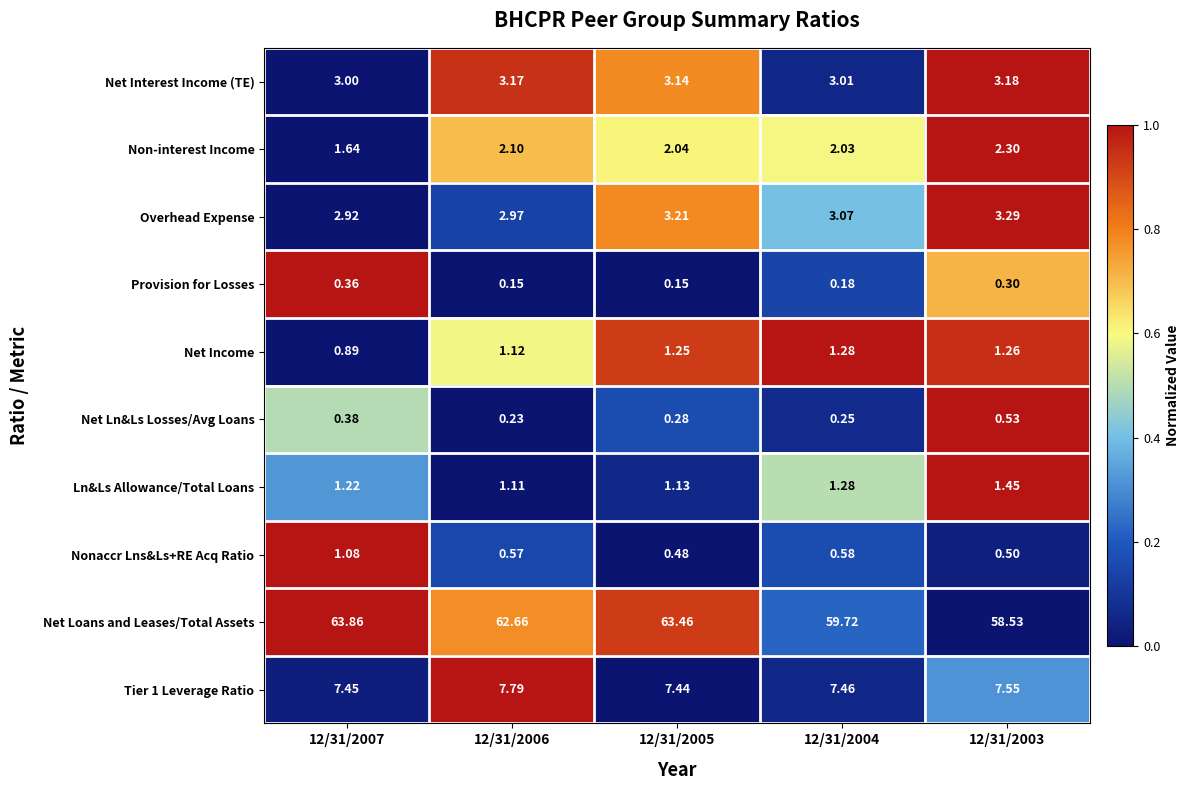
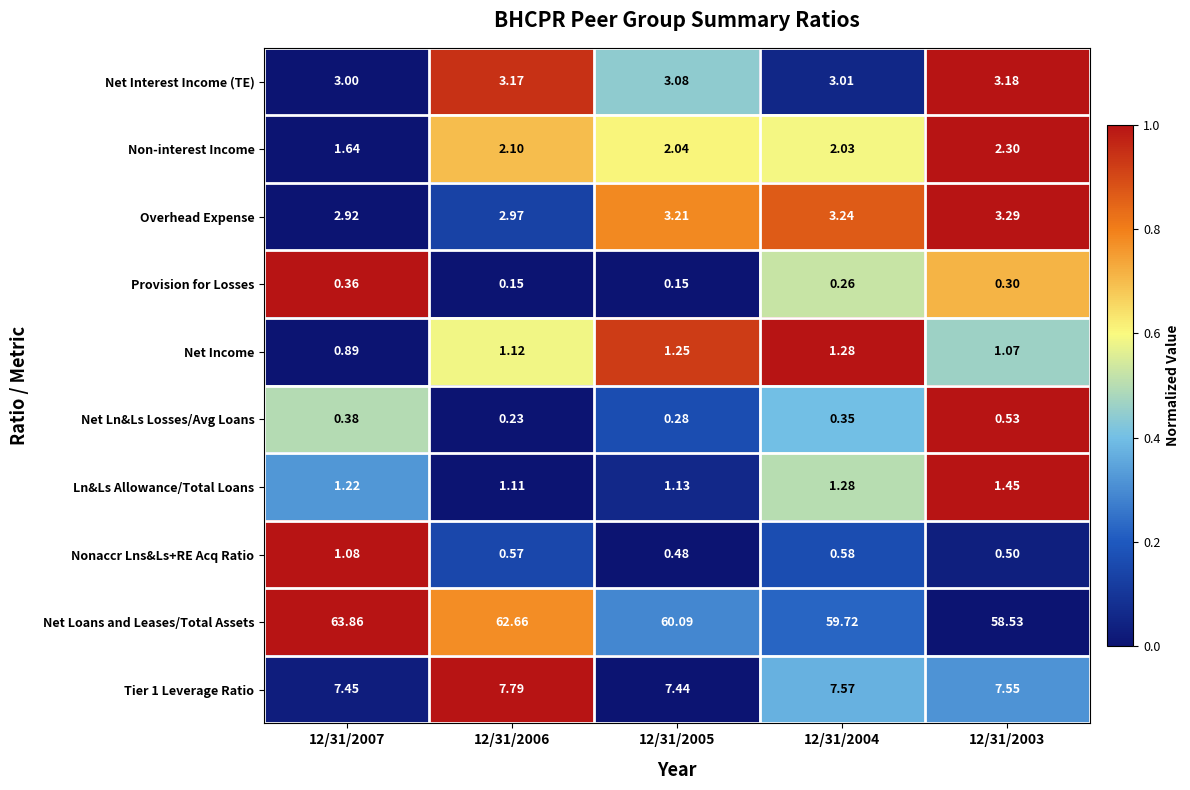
  {
    "Net Interest Income (TE)": {
      "12/31/2007": 3.00,
      "12/31/2006": 3.17,
-     "12/31/2005": 3.14,
+     "12/31/2005": 3.08,
      "12/31/2004": 3.01,
      "12/31/2003": 3.18
    },
    "Non-interest Income": {
      "12/31/2007": 1.64,
      "12/31/2006": 2.10,
      "12/31/2005": 2.04,
      "12/31/2004": 2.03,
      "12/31/2003": 2.30
    },
    "Overhead Expense": {
      "12/31/2007": 2.92,
      "12/31/2006": 2.97,
      "12/31/2005": 3.21,
-     "12/31/2004": 3.07,
+     "12/31/2004": 3.24,
      "12/31/2003": 3.29
    },
    "Provision for Losses": {
      "12/31/2007": 0.36,
      "12/31/2006": 0.15,
      "12/31/2005": 0.15,
-     "12/31/2004": 0.18,
+     "12/31/2004": 0.26,
      "12/31/2003": 0.30
    },
    "Net Income": {
      "12/31/2007": 0.89,
      "12/31/2006": 1.12,
      "12/31/2005": 1.25,
      "12/31/2004": 1.28,
-     "12/31/2003": 1.26
+     "12/31/2003": 1.07
    },
    "Net Ln&Ls Losses/Avg Loans": {
      "12/31/2007": 0.38,
      "12/31/2006": 0.23,
      "12/31/2005": 0.28,
-     "12/31/2004": 0.25,
+     "12/31/2004": 0.35,
      "12/31/2003": 0.53
    },
    "Ln&Ls Allowance/Total Loans": {
      "12/31/2007": 1.22,
      "12/31/2006": 1.11,
      "12/31/2005": 1.13,
      "12/31/2004": 1.28,
      "12/31/2003": 1.45
    },
    "Nonaccr Lns&Ls+RE Acq Ratio": {
      "12/31/2007": 1.08,
      "12/31/2006": 0.57,
      "12/31/2005": 0.48,
      "12/31/2004": 0.58,
      "12/31/2003": 0.50
    },
    "Net Loans and Leases/Total Assets": {
      "12/31/2007": 63.86,
      "12/31/2006": 62.66,
-     "12/31/2005": 63.46,
+     "12/31/2005": 60.09,
      "12/31/2004": 59.72,
      "12/31/2003": 58.53
    },
    "Tier 1 Leverage Ratio": {
      "12/31/2007": 7.45,
      "12/31/2006": 7.79,
      "12/31/2005": 7.44,
-     "12/31/2004": 7.46,
+     "12/31/2004": 7.57,
      "12/31/2003": 7.55
    }
  }
